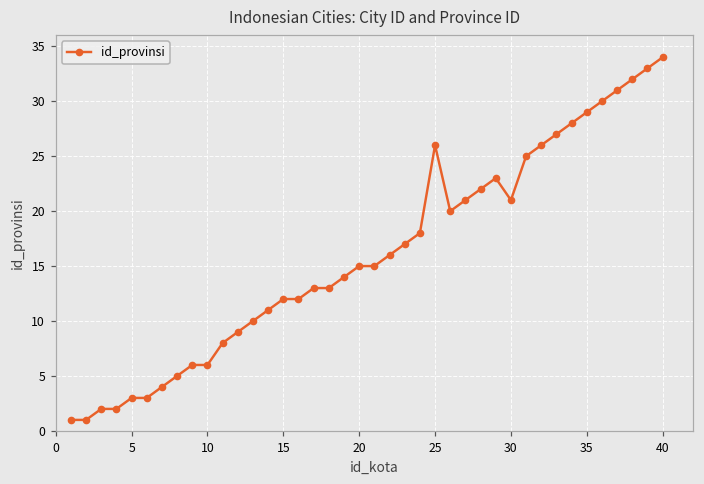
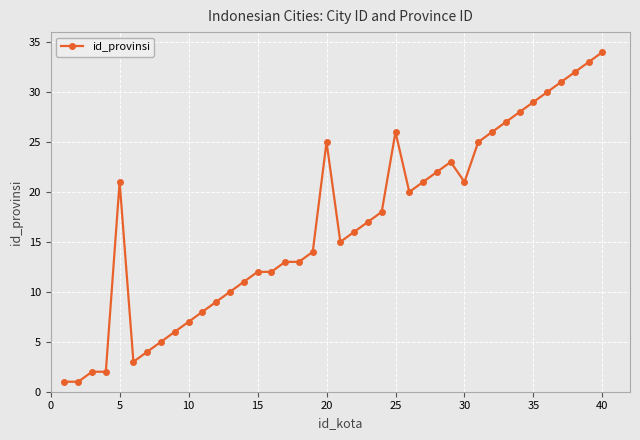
  {
-   "5": 3,
-   "10": 6,
+   "5": 21,
+   "10": 7,
    "15": 12,
-   "20": 15,
+   "20": 25,
    "25": 26,
    "30": 21,
    "35": 29,
    "40": 34
  }
